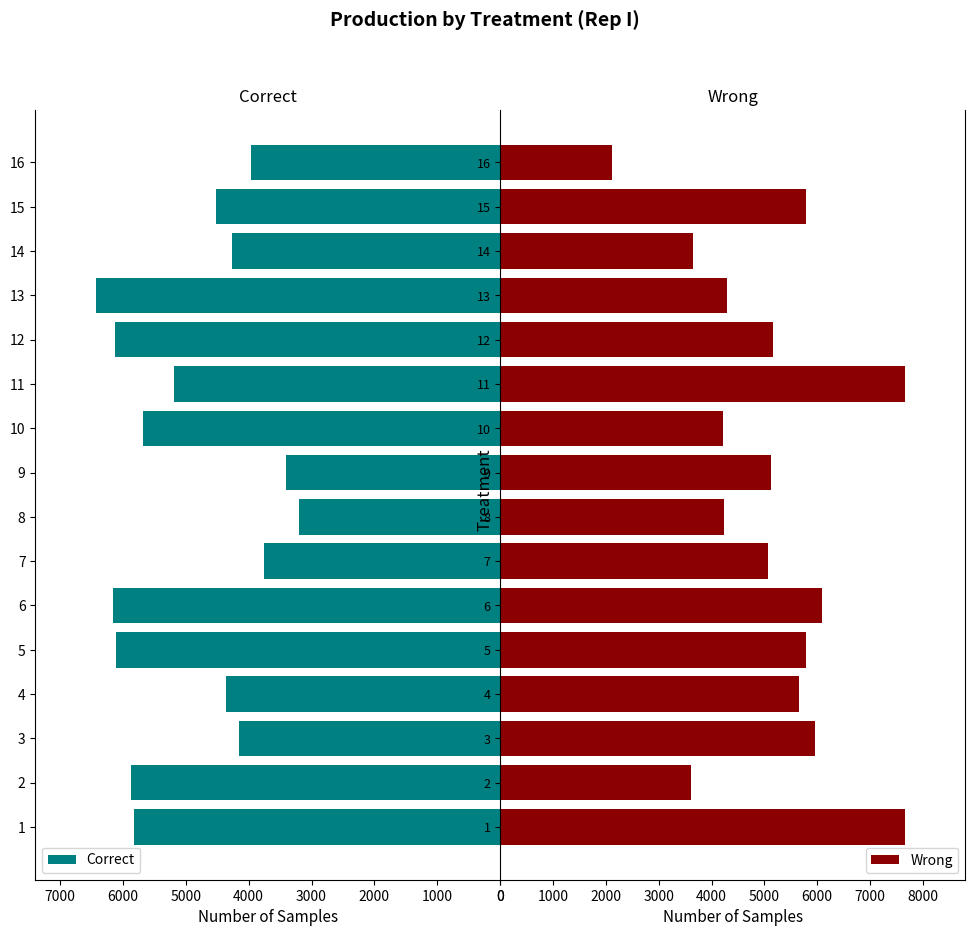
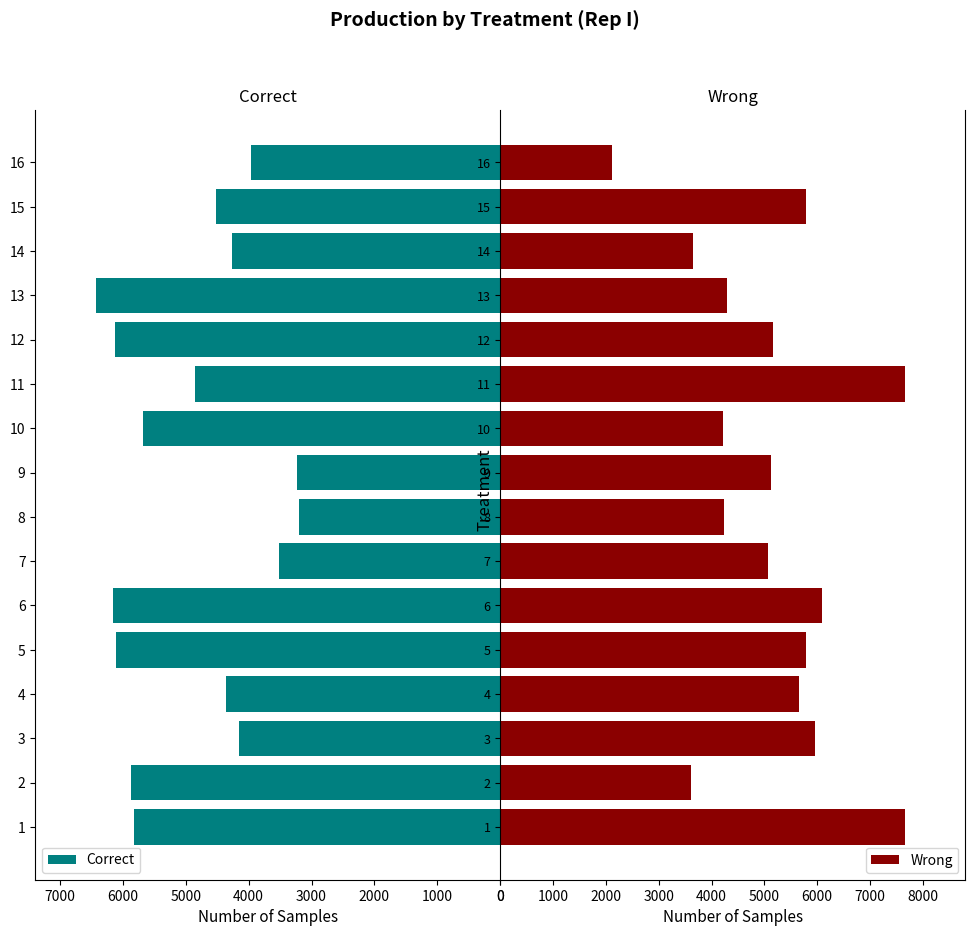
  {
    "Correct": {
      "16": 4000,
      "15": 4500,
      "14": 4300,
      "13": 6400,
      "12": 6100,
-     "11": 5200,
+     "11": 4900,
      "10": 5700,
-     "9": 3400,
+     "9": 3200,
      "8": 3200,
-     "7": 3800,
+     "7": 3500,
      "6": 6100,
      "5": 6100,
      "4": 4400,
      "3": 4200,
      "2": 5900,
      "1": 5800
    }
  }
